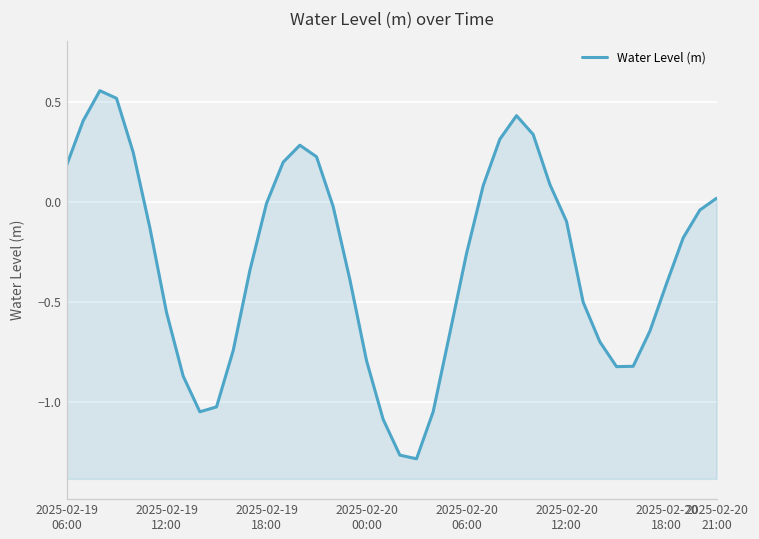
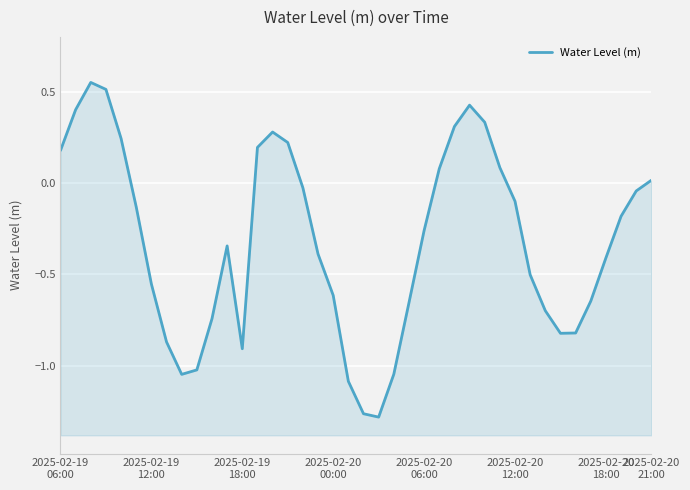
  {
    "2025-02-19 06:00": 0.18,
    "2025-02-19 12:00": -0.55,
-   "2025-02-19 18:00": -0.01,
-   "2025-02-20 00:00": -0.79,
+   "2025-02-19 18:00": -0.91,
+   "2025-02-20 00:00": -0.61,
    "2025-02-20 06:00": -0.26,
    "2025-02-20 12:00": -0.10
  }
